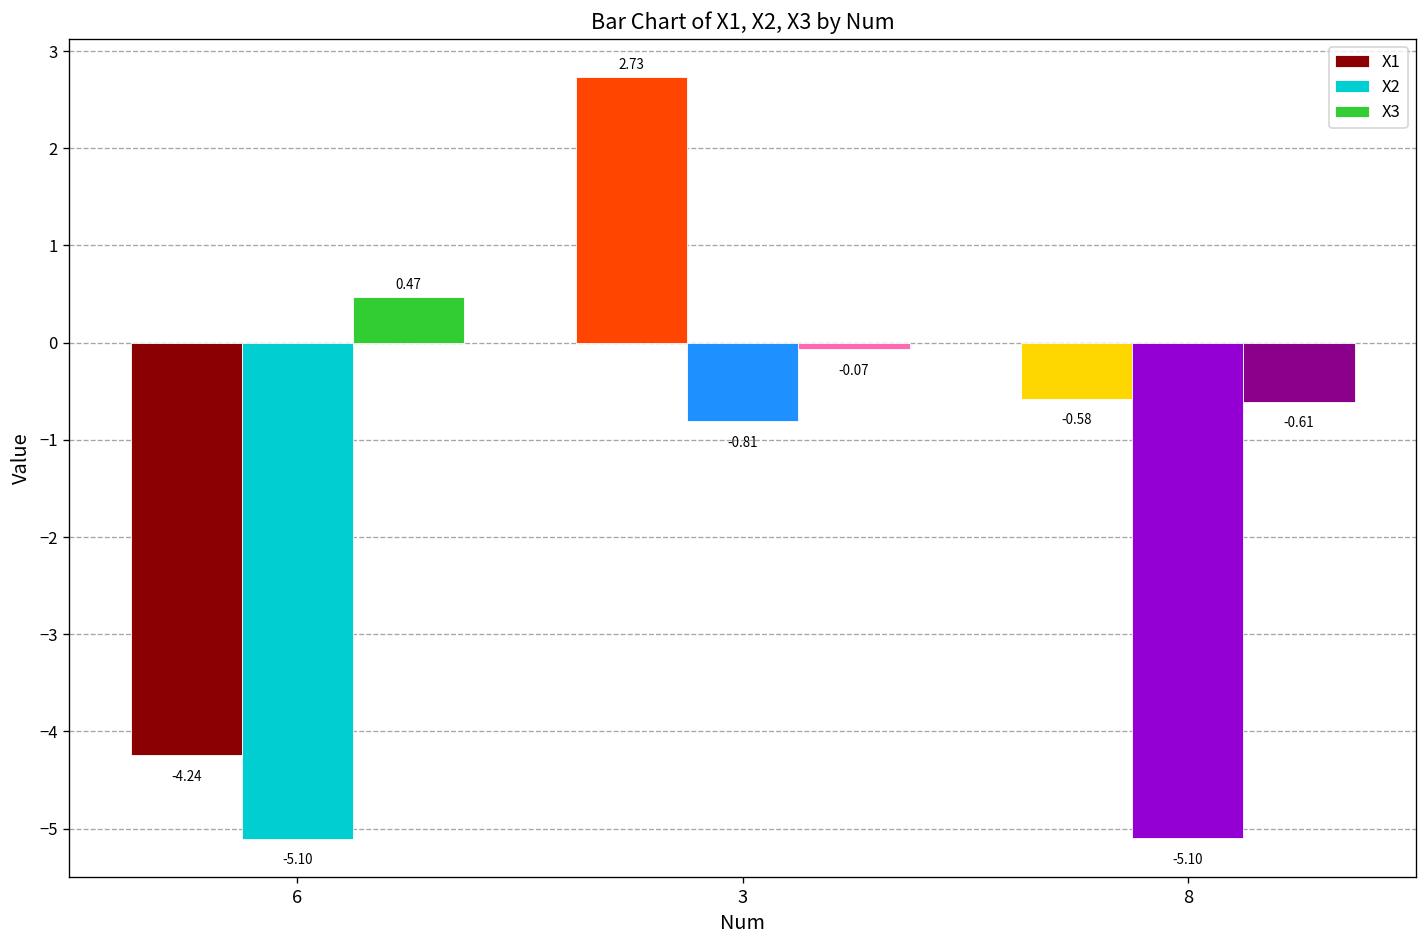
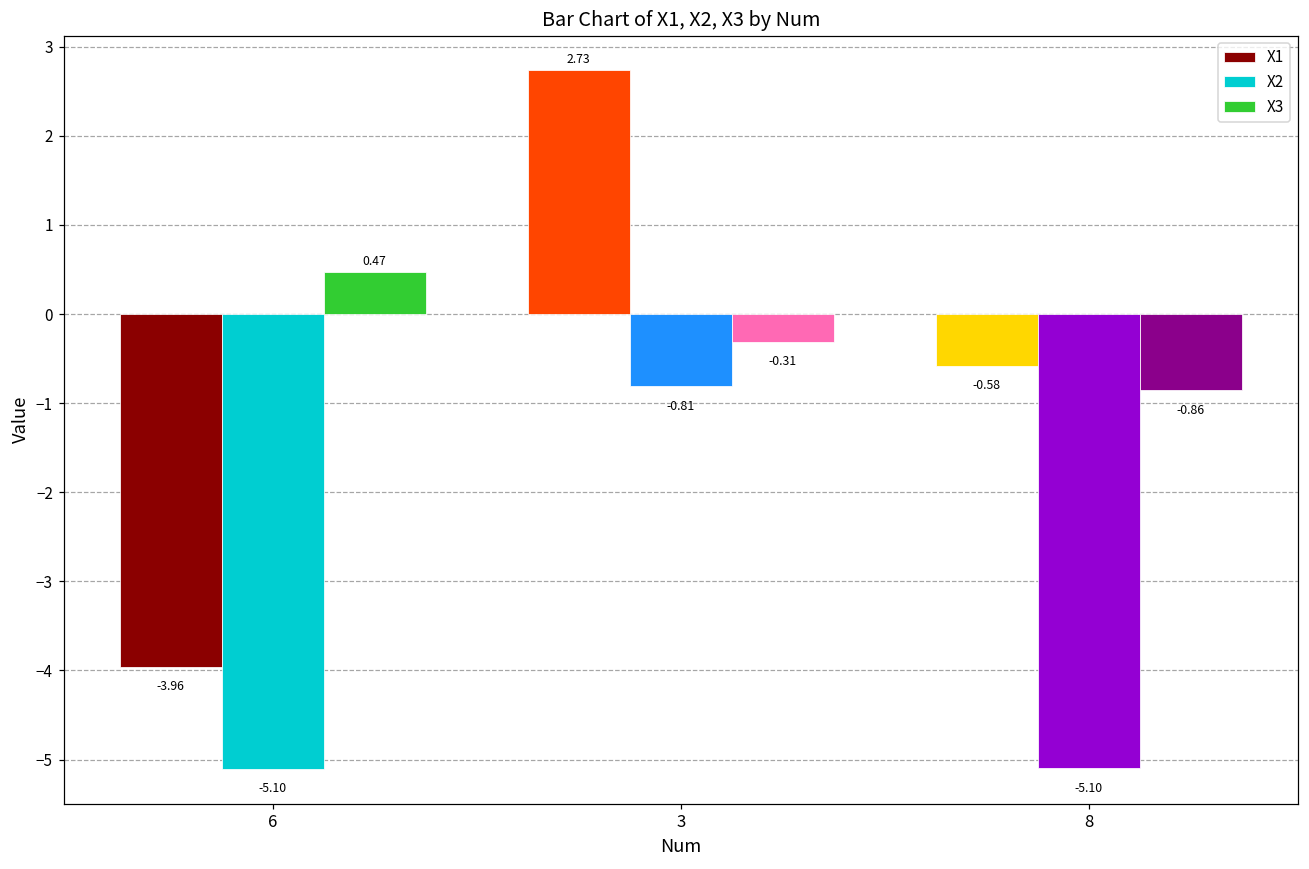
  {
    "X1": {
-     "6": -4.24,
+     "6": -3.96,
      "3": 2.73,
      "8": -0.58
    },
    "X2": {
      "6": -5.10,
      "3": -0.81,
      "8": -5.10
    },
    "X3": {
      "6": 0.47,
-     "3": -0.07,
-     "8": -0.61
+     "3": -0.31,
+     "8": -0.86
    }
  }
